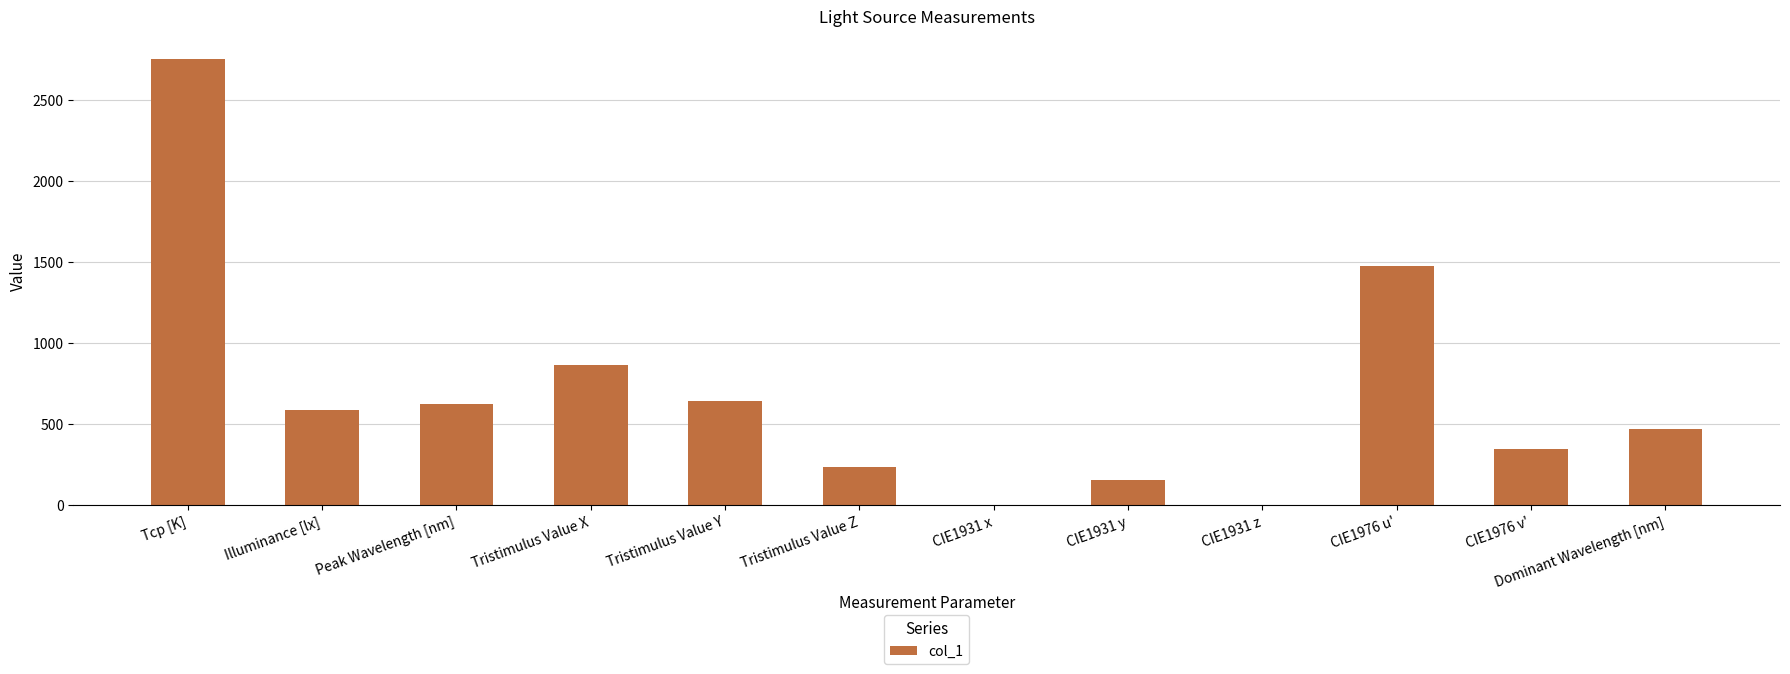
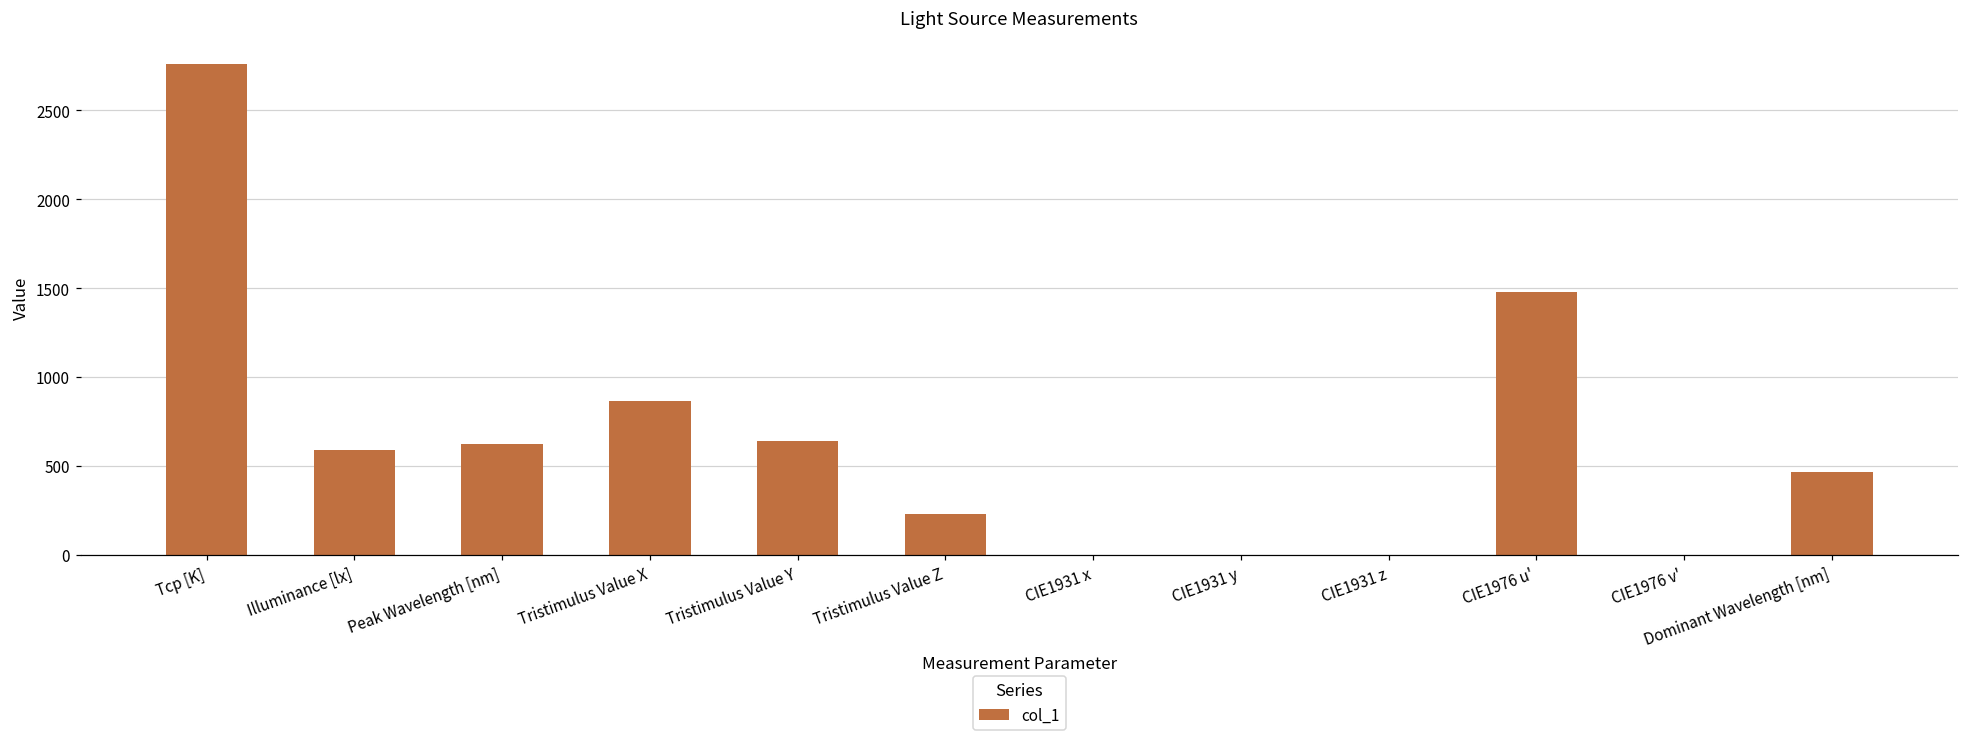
  {
    "Tcp [K]": 2760,
    "Illuminance [lx]": 590,
    "Peak Wavelength [nm]": 620,
    "Tristimulus Value X": 860,
    "Tristimulus Value Y": 640,
    "Tristimulus Value Z": 230,
-   "CIE1931 y": 160,
+   "CIE1931 y": 0,
    "CIE1976 u'": 1480,
-   "CIE1976 v'": 340,
+   "CIE1976 v'": 0,
    "Dominant Wavelength [nm]": 470
  }
